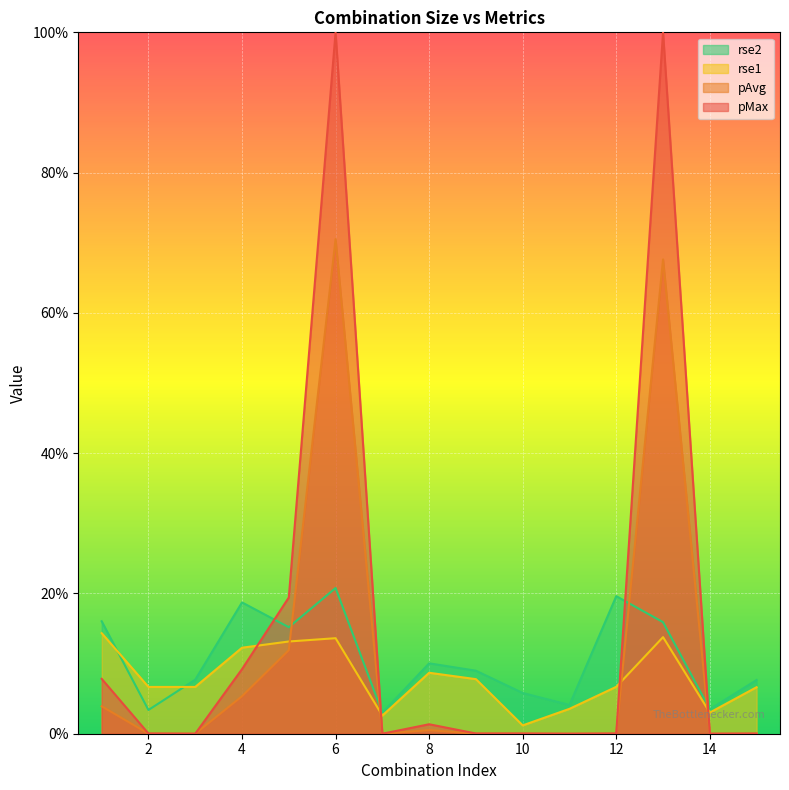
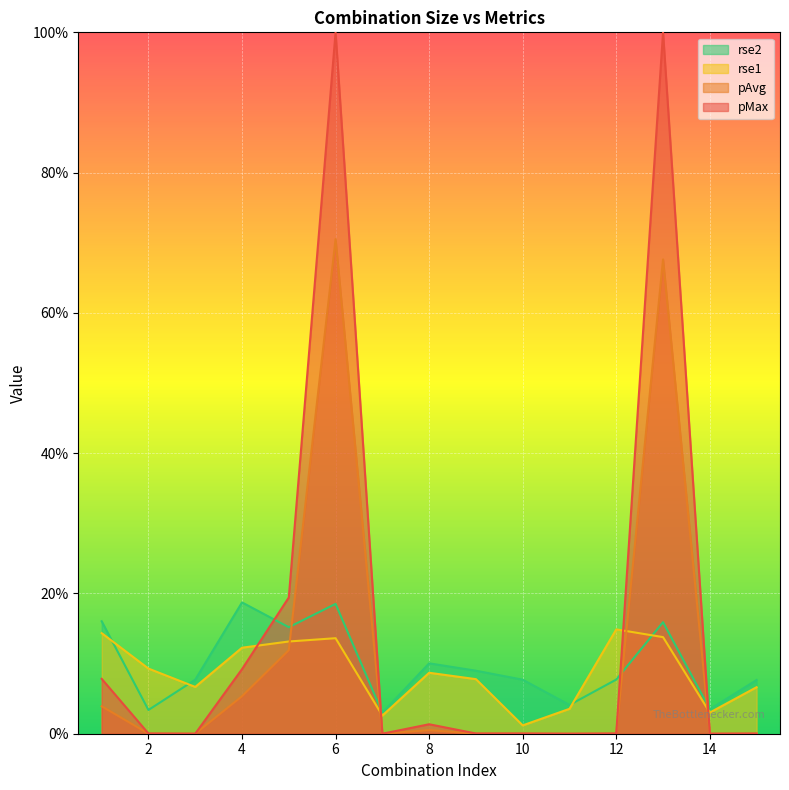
  {
    "rse2": {
      "2": "3%",
      "4": "19%",
-     "6": "21%",
+     "6": "19%",
      "8": "10%",
-     "10": "6%",
-     "12": "20%",
+     "10": "8%",
+     "12": "8%",
      "14": "3%"
    },
    "rse1": {
-     "2": "7%",
+     "2": "9%",
      "4": "12%",
      "6": "14%",
      "8": "9%",
      "10": "1%",
-     "12": "7%",
+     "12": "15%",
      "14": "3%"
    }
  }
